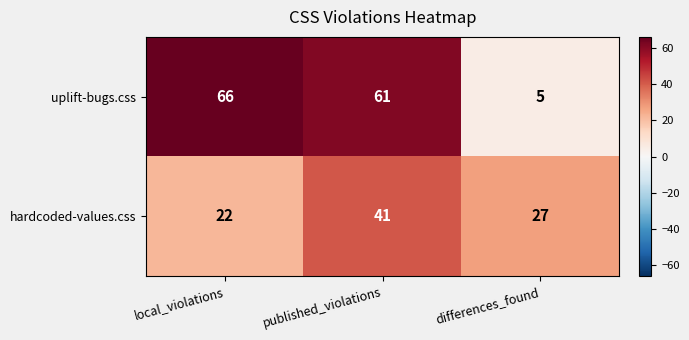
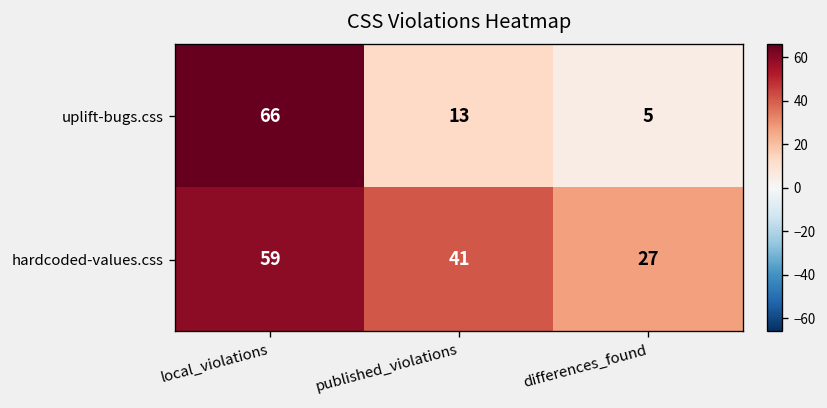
  {
    "uplift-bugs.css": {
      "local_violations": 66,
-     "published_violations": 61,
+     "published_violations": 13,
      "differences_found": 5
    },
    "hardcoded-values.css": {
-     "local_violations": 22,
+     "local_violations": 59,
      "published_violations": 41,
      "differences_found": 27
    }
  }
